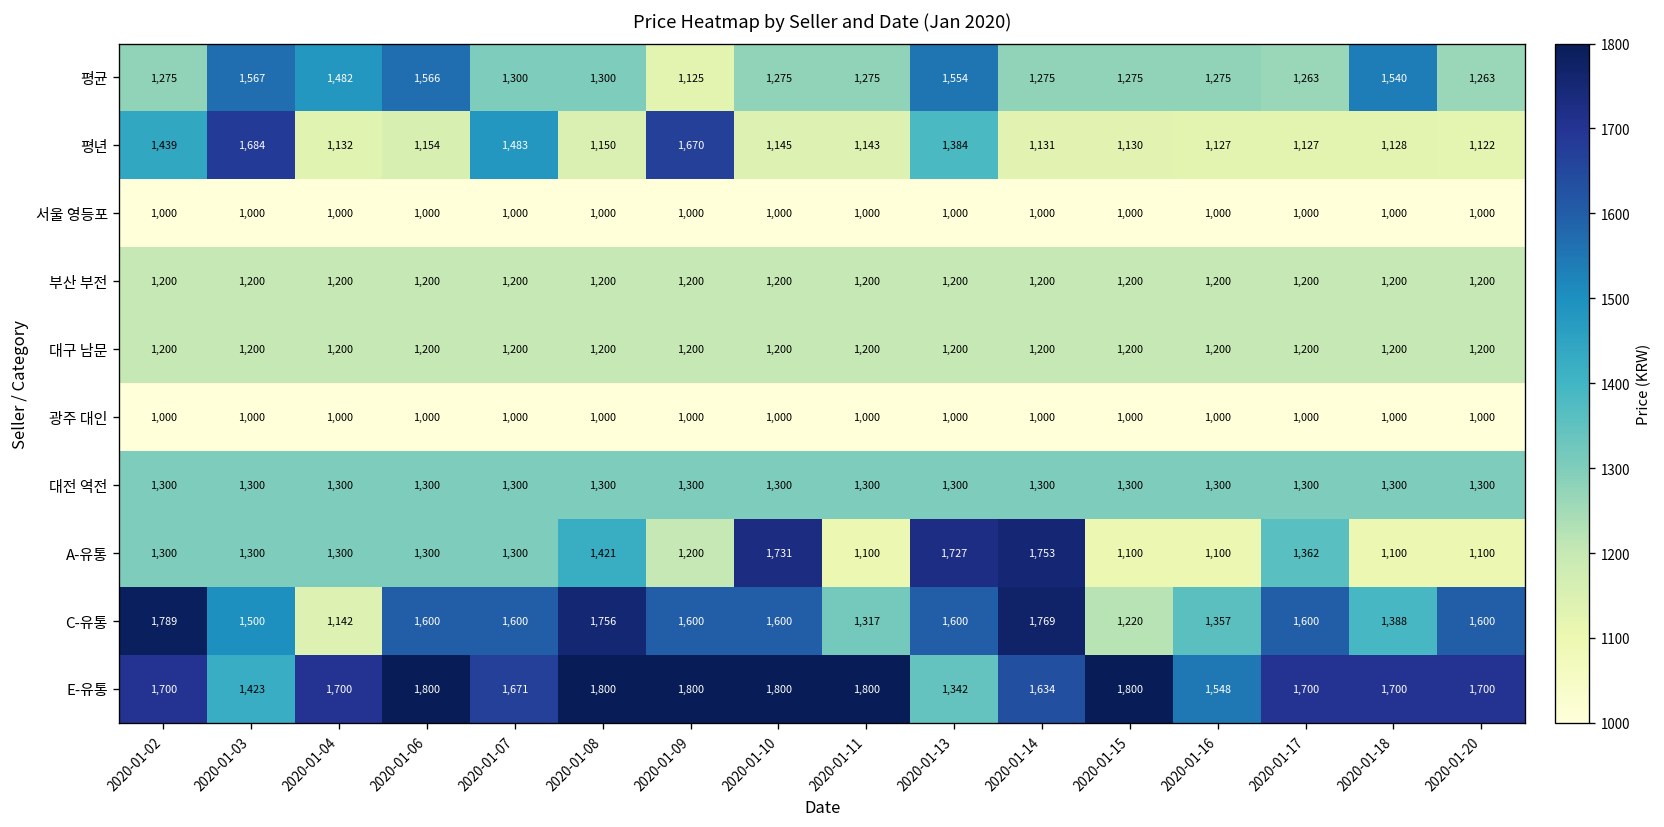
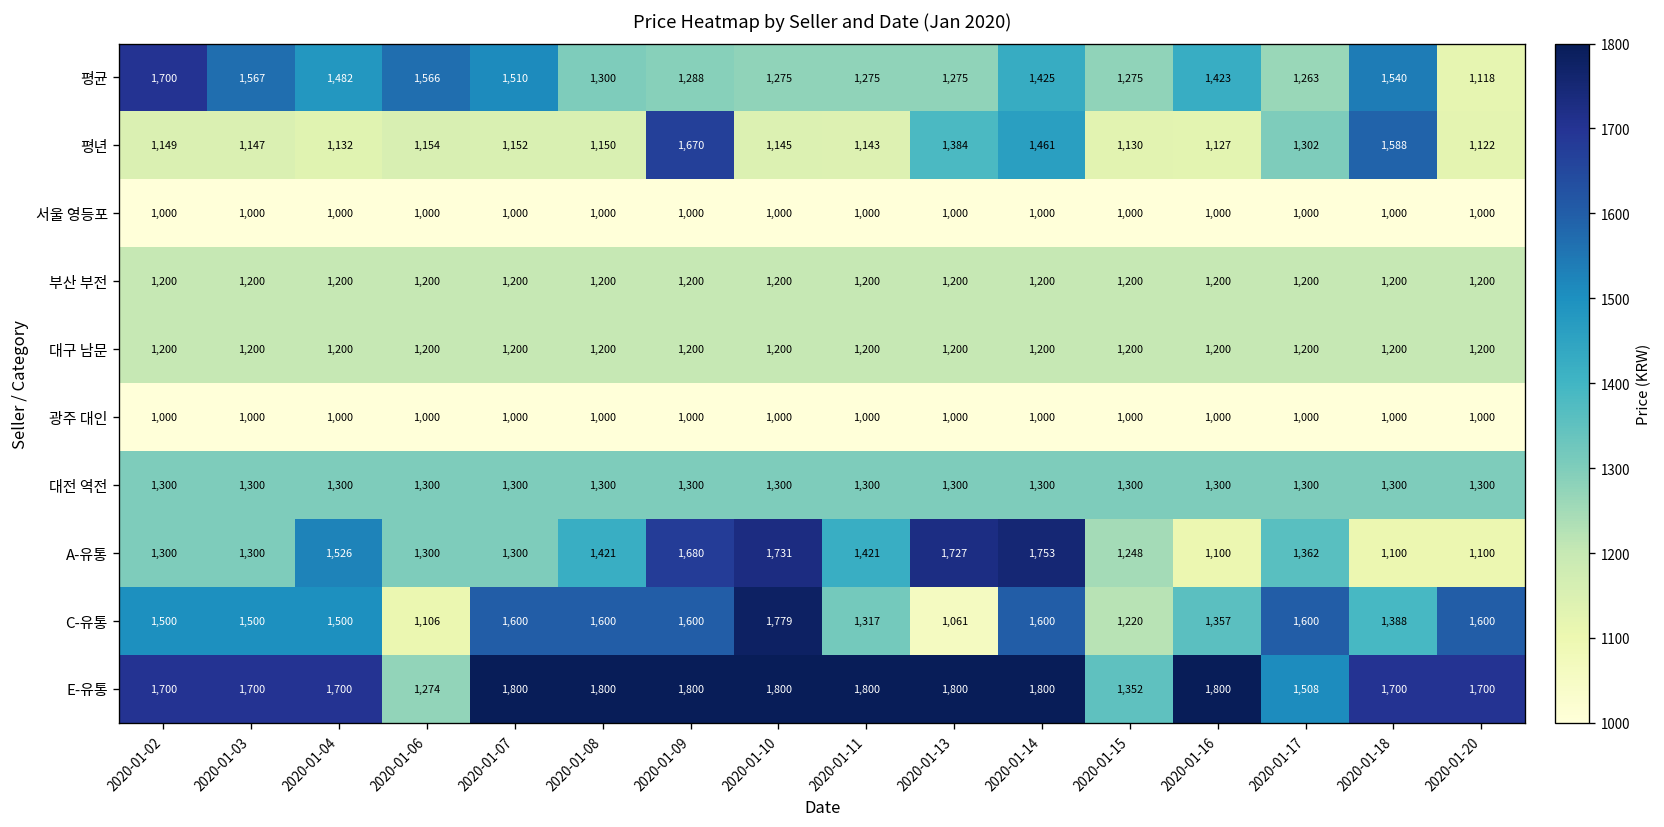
  {
    "평균": {
-     "2020-01-02": "1,275",
+     "2020-01-02": "1,700",
      "2020-01-03": "1,567",
      "2020-01-04": "1,482",
      "2020-01-06": "1,566",
-     "2020-01-07": "1,300",
+     "2020-01-07": "1,510",
      "2020-01-08": "1,300",
-     "2020-01-09": "1,125",
+     "2020-01-09": "1,288",
      "2020-01-10": "1,275",
      "2020-01-11": "1,275",
-     "2020-01-13": "1,554",
-     "2020-01-14": "1,275",
+     "2020-01-13": "1,275",
+     "2020-01-14": "1,425",
      "2020-01-15": "1,275",
-     "2020-01-16": "1,275",
+     "2020-01-16": "1,423",
      "2020-01-17": "1,263",
      "2020-01-18": "1,540",
-     "2020-01-20": "1,263"
+     "2020-01-20": "1,118"
    },
    "평년": {
-     "2020-01-02": "1,439",
-     "2020-01-03": "1,684",
+     "2020-01-02": "1,149",
+     "2020-01-03": "1,147",
      "2020-01-04": "1,132",
      "2020-01-06": "1,154",
-     "2020-01-07": "1,483",
+     "2020-01-07": "1,152",
      "2020-01-08": "1,150",
      "2020-01-09": "1,670",
      "2020-01-10": "1,145",
      "2020-01-11": "1,143",
      "2020-01-13": "1,384",
-     "2020-01-14": "1,131",
+     "2020-01-14": "1,461",
      "2020-01-15": "1,130",
      "2020-01-16": "1,127",
-     "2020-01-17": "1,127",
-     "2020-01-18": "1,128",
+     "2020-01-17": "1,302",
+     "2020-01-18": "1,588",
      "2020-01-20": "1,122"
    },
    "서울 영등포": {
      "2020-01-02": "1,000",
      "2020-01-03": "1,000",
      "2020-01-04": "1,000",
      "2020-01-06": "1,000",
      "2020-01-07": "1,000",
      "2020-01-08": "1,000",
      "2020-01-09": "1,000",
      "2020-01-10": "1,000",
      "2020-01-11": "1,000",
      "2020-01-13": "1,000",
      "2020-01-14": "1,000",
      "2020-01-15": "1,000",
      "2020-01-16": "1,000",
      "2020-01-17": "1,000",
      "2020-01-18": "1,000",
      "2020-01-20": "1,000"
    },
    "부산 부전": {
      "2020-01-02": "1,200",
      "2020-01-03": "1,200",
      "2020-01-04": "1,200",
      "2020-01-06": "1,200",
      "2020-01-07": "1,200",
      "2020-01-08": "1,200",
      "2020-01-09": "1,200",
      "2020-01-10": "1,200",
      "2020-01-11": "1,200",
      "2020-01-13": "1,200",
      "2020-01-14": "1,200",
      "2020-01-15": "1,200",
      "2020-01-16": "1,200",
      "2020-01-17": "1,200",
      "2020-01-18": "1,200",
      "2020-01-20": "1,200"
    },
    "대구 남문": {
      "2020-01-02": "1,200",
      "2020-01-03": "1,200",
      "2020-01-04": "1,200",
      "2020-01-06": "1,200",
      "2020-01-07": "1,200",
      "2020-01-08": "1,200",
      "2020-01-09": "1,200",
      "2020-01-10": "1,200",
      "2020-01-11": "1,200",
      "2020-01-13": "1,200",
      "2020-01-14": "1,200",
      "2020-01-15": "1,200",
      "2020-01-16": "1,200",
      "2020-01-17": "1,200",
      "2020-01-18": "1,200",
      "2020-01-20": "1,200"
    },
    "광주 대인": {
      "2020-01-02": "1,000",
      "2020-01-03": "1,000",
      "2020-01-04": "1,000",
      "2020-01-06": "1,000",
      "2020-01-07": "1,000",
      "2020-01-08": "1,000",
      "2020-01-09": "1,000",
      "2020-01-10": "1,000",
      "2020-01-11": "1,000",
      "2020-01-13": "1,000",
      "2020-01-14": "1,000",
      "2020-01-15": "1,000",
      "2020-01-16": "1,000",
      "2020-01-17": "1,000",
      "2020-01-18": "1,000",
      "2020-01-20": "1,000"
    },
    "대전 역전": {
      "2020-01-02": "1,300",
      "2020-01-03": "1,300",
      "2020-01-04": "1,300",
      "2020-01-06": "1,300",
      "2020-01-07": "1,300",
      "2020-01-08": "1,300",
      "2020-01-09": "1,300",
      "2020-01-10": "1,300",
      "2020-01-11": "1,300",
      "2020-01-13": "1,300",
      "2020-01-14": "1,300",
      "2020-01-15": "1,300",
      "2020-01-16": "1,300",
      "2020-01-17": "1,300",
      "2020-01-18": "1,300",
      "2020-01-20": "1,300"
    },
    "A-유통": {
      "2020-01-02": "1,300",
      "2020-01-03": "1,300",
-     "2020-01-04": "1,300",
+     "2020-01-04": "1,526",
      "2020-01-06": "1,300",
      "2020-01-07": "1,300",
      "2020-01-08": "1,421",
-     "2020-01-09": "1,200",
+     "2020-01-09": "1,680",
      "2020-01-10": "1,731",
-     "2020-01-11": "1,100",
+     "2020-01-11": "1,421",
      "2020-01-13": "1,727",
      "2020-01-14": "1,753",
-     "2020-01-15": "1,100",
+     "2020-01-15": "1,248",
      "2020-01-16": "1,100",
      "2020-01-17": "1,362",
      "2020-01-18": "1,100",
      "2020-01-20": "1,100"
    },
    "C-유통": {
-     "2020-01-02": "1,789",
+     "2020-01-02": "1,500",
      "2020-01-03": "1,500",
-     "2020-01-04": "1,142",
-     "2020-01-06": "1,600",
+     "2020-01-04": "1,500",
+     "2020-01-06": "1,106",
      "2020-01-07": "1,600",
-     "2020-01-08": "1,756",
+     "2020-01-08": "1,600",
      "2020-01-09": "1,600",
-     "2020-01-10": "1,600",
+     "2020-01-10": "1,779",
      "2020-01-11": "1,317",
-     "2020-01-13": "1,600",
-     "2020-01-14": "1,769",
+     "2020-01-13": "1,061",
+     "2020-01-14": "1,600",
      "2020-01-15": "1,220",
      "2020-01-16": "1,357",
      "2020-01-17": "1,600",
      "2020-01-18": "1,388",
      "2020-01-20": "1,600"
    },
    "E-유통": {
      "2020-01-02": "1,700",
-     "2020-01-03": "1,423",
+     "2020-01-03": "1,700",
      "2020-01-04": "1,700",
-     "2020-01-06": "1,800",
-     "2020-01-07": "1,671",
+     "2020-01-06": "1,274",
+     "2020-01-07": "1,800",
      "2020-01-08": "1,800",
      "2020-01-09": "1,800",
      "2020-01-10": "1,800",
      "2020-01-11": "1,800",
-     "2020-01-13": "1,342",
-     "2020-01-14": "1,634",
-     "2020-01-15": "1,800",
-     "2020-01-16": "1,548",
-     "2020-01-17": "1,700",
+     "2020-01-13": "1,800",
+     "2020-01-14": "1,800",
+     "2020-01-15": "1,352",
+     "2020-01-16": "1,800",
+     "2020-01-17": "1,508",
      "2020-01-18": "1,700",
      "2020-01-20": "1,700"
    }
  }
